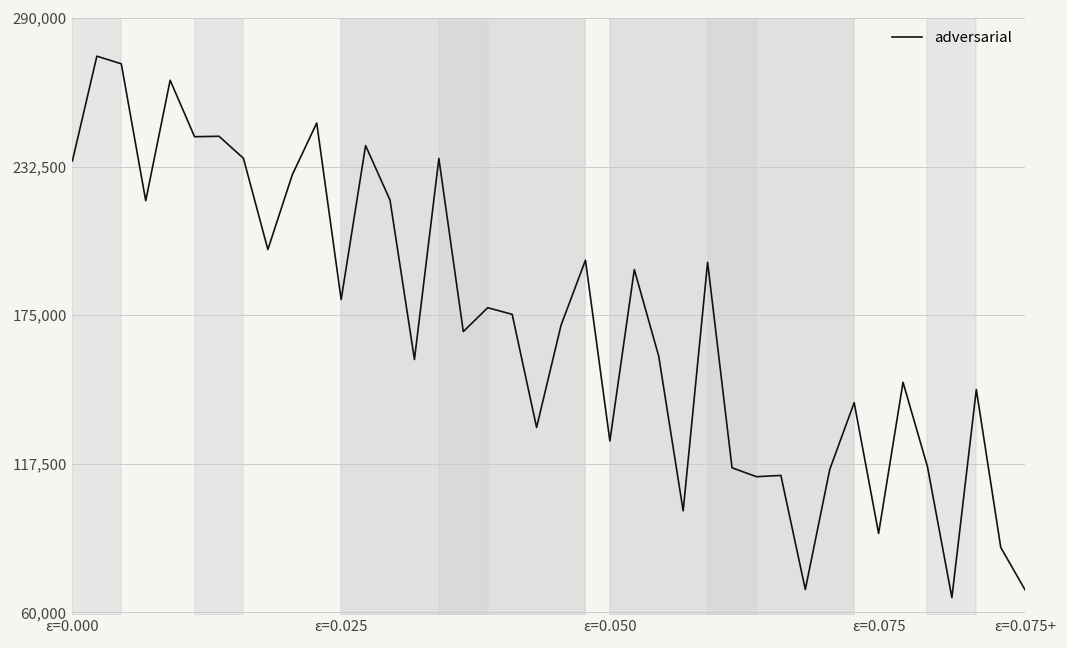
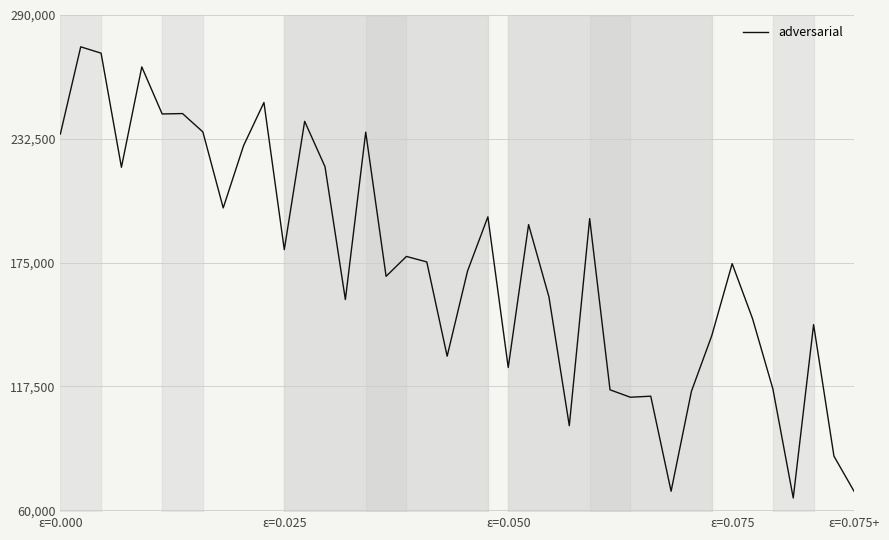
  {
    "ε=0.000": "235,000",
    "ε=0.025": "181,000",
    "ε=0.050": "126,000",
-   "ε=0.075": "91,000",
+   "ε=0.075": "175,000",
    "ε=0.075+": "69,000"
  }
